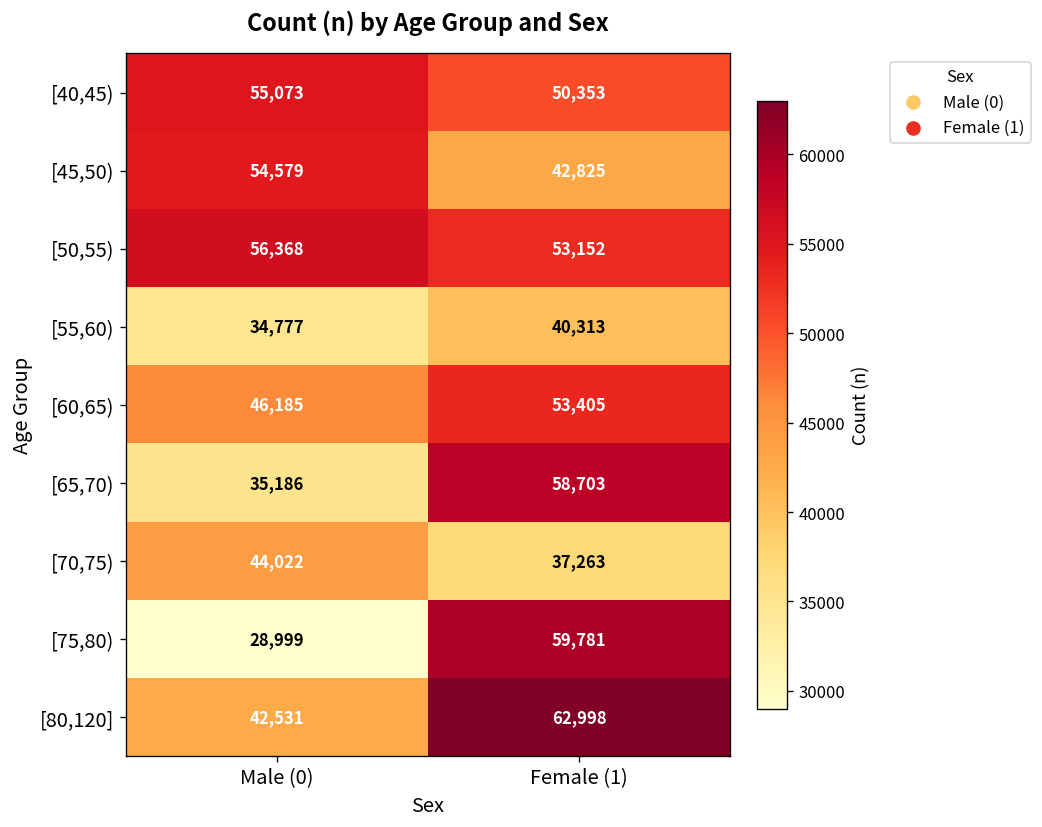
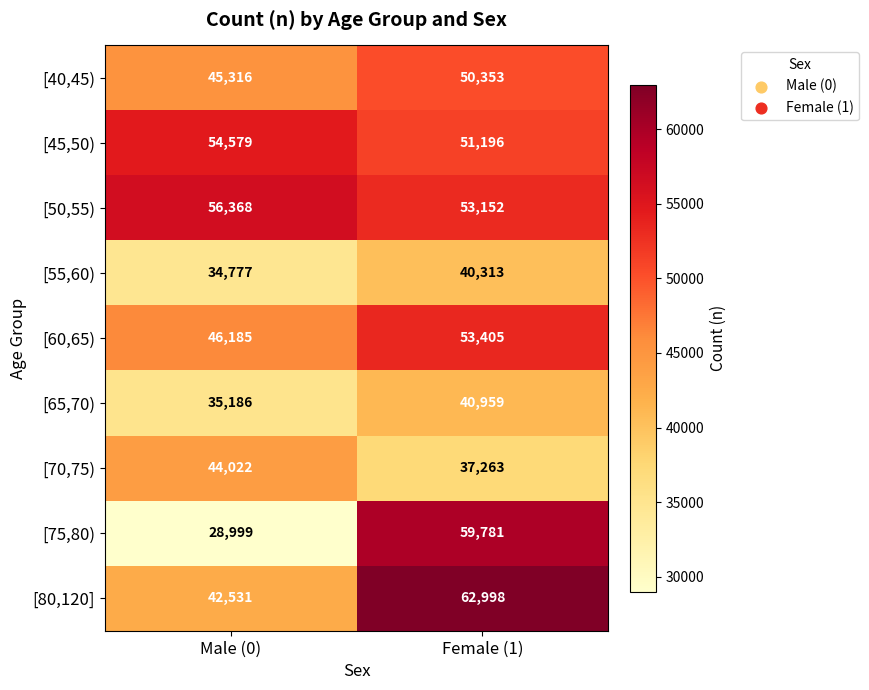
  {
    "[40,45)": {
-     "Male (0)": "55,073",
+     "Male (0)": "45,316",
      "Female (1)": "50,353"
    },
    "[45,50)": {
      "Male (0)": "54,579",
-     "Female (1)": "42,825"
+     "Female (1)": "51,196"
    },
    "[50,55)": {
      "Male (0)": "56,368",
      "Female (1)": "53,152"
    },
    "[55,60)": {
      "Male (0)": "34,777",
      "Female (1)": "40,313"
    },
    "[60,65)": {
      "Male (0)": "46,185",
      "Female (1)": "53,405"
    },
    "[65,70)": {
      "Male (0)": "35,186",
-     "Female (1)": "58,703"
+     "Female (1)": "40,959"
    },
    "[70,75)": {
      "Male (0)": "44,022",
      "Female (1)": "37,263"
    },
    "[75,80)": {
      "Male (0)": "28,999",
      "Female (1)": "59,781"
    },
    "[80,120]": {
      "Male (0)": "42,531",
      "Female (1)": "62,998"
    }
  }
